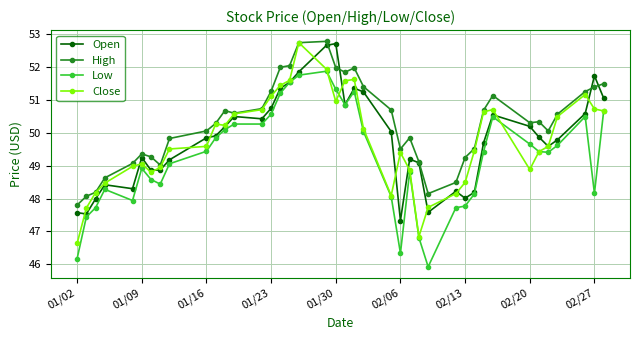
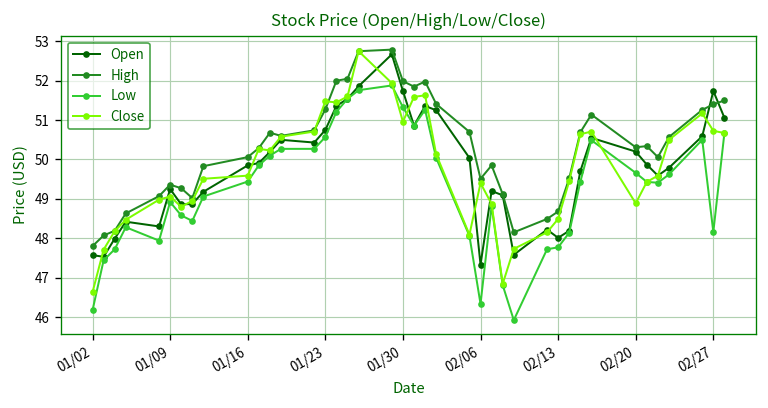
  {
    "Open": {
      "01/02": 47.6,
      "01/09": 49.3,
      "01/16": 49.8,
      "01/23": 50.8,
-     "01/30": 52.7,
+     "01/30": 51.7,
      "02/06": 47.3,
      "02/13": 48.0,
      "02/20": 50.2,
      "02/27": 51.7
    },
    "High": {
      "01/02": 47.8,
      "01/09": 49.4,
      "01/16": 50.1,
      "01/23": 51.3,
      "01/30": 52.0,
      "02/06": 49.5,
-     "02/13": 49.3,
+     "02/13": 48.7,
      "02/20": 50.3,
      "02/27": 51.4
    },
    "Low": {
      "01/02": 46.2,
      "01/09": 48.9,
      "01/16": 49.4,
      "01/23": 50.6,
      "01/30": 51.3,
      "02/06": 46.3,
      "02/13": 47.8,
      "02/20": 49.7,
      "02/27": 48.2
    },
    "Close": {
      "01/02": 46.6,
      "01/09": 49.1,
      "01/16": 49.6,
-     "01/23": 51.1,
+     "01/23": 51.5,
      "01/30": 51.0,
      "02/06": 49.4,
      "02/13": 48.5,
      "02/20": 48.9,
      "02/27": 50.7
    }
  }
